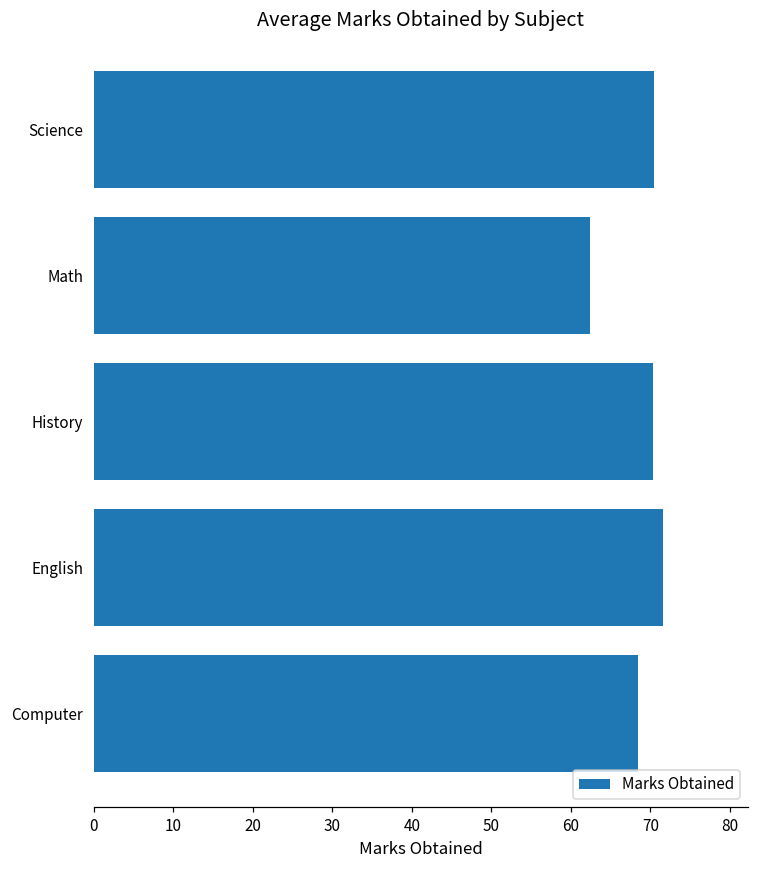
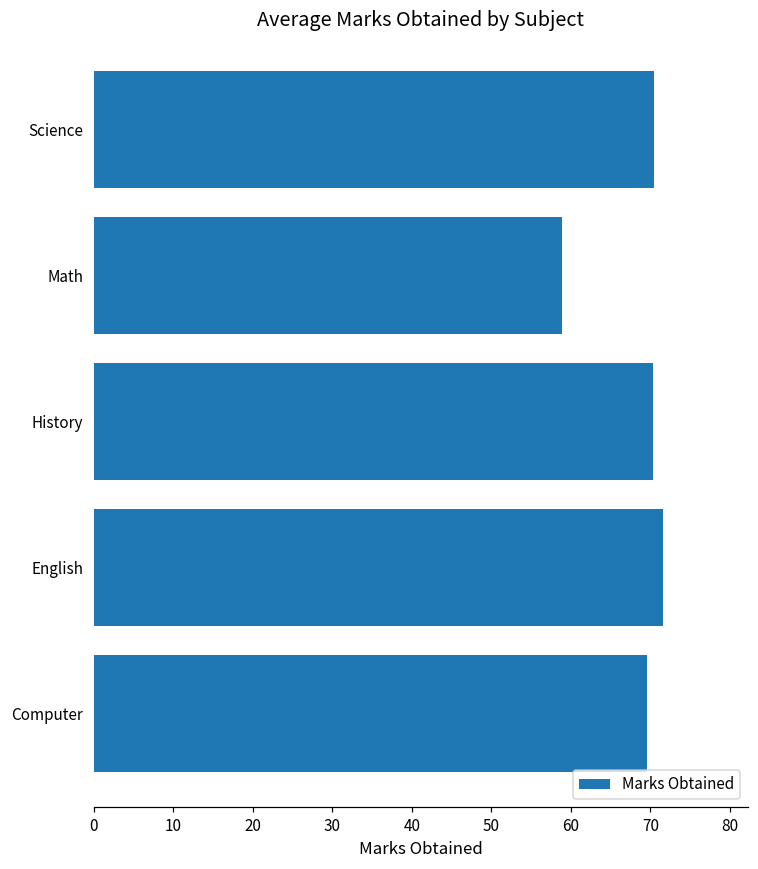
  {
    "Science": 70,
-   "Math": 62,
+   "Math": 59,
    "History": 70,
    "English": 72,
-   "Computer": 68
+   "Computer": 70
  }
